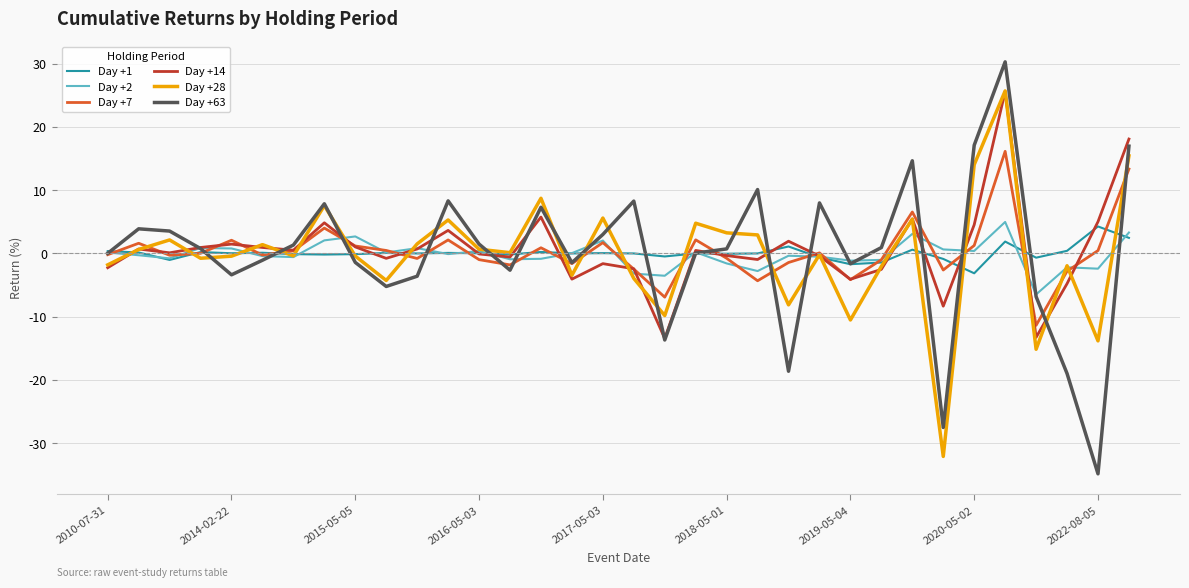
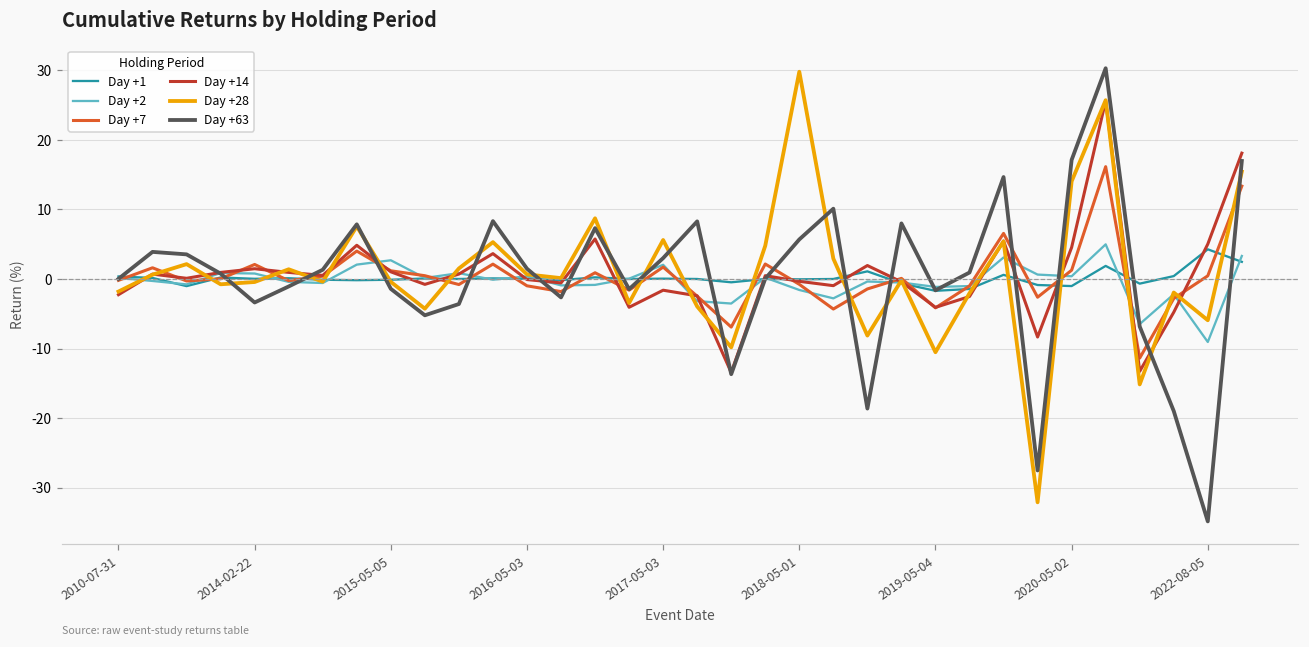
  {
    "Day +1": {
      "2014-02-22": 0,
      "2017-05-03": 0,
-     "2020-05-02": -3,
+     "2020-05-02": -1,
      "2022-08-05": 4
    },
    "Day +2": {
      "2014-02-22": 1,
      "2015-05-05": 3,
      "2018-05-01": -2,
      "2019-05-04": -1,
      "2020-05-02": 0,
-     "2022-08-05": -2
+     "2022-08-05": -9
    },
    "Day +28": {
      "2010-07-31": -2,
      "2014-02-22": 0,
      "2017-05-03": 6,
-     "2018-05-01": 3,
+     "2018-05-01": 30,
      "2019-05-04": -11,
      "2020-05-02": 14,
-     "2022-08-05": -14
+     "2022-08-05": -6
    },
    "Day +63": {
      "2014-02-22": -3,
      "2015-05-05": -1,
      "2016-05-03": 1,
      "2017-05-03": 3,
-     "2018-05-01": 1,
+     "2018-05-01": 6,
      "2020-05-02": 17,
      "2022-08-05": -35
    }
  }
